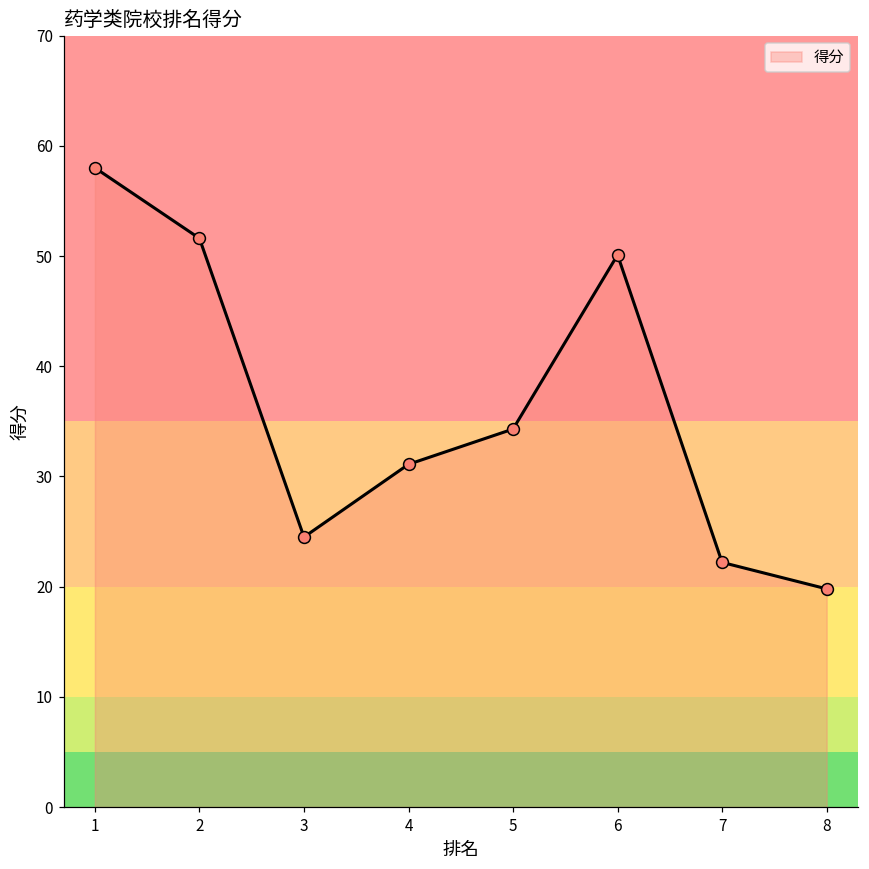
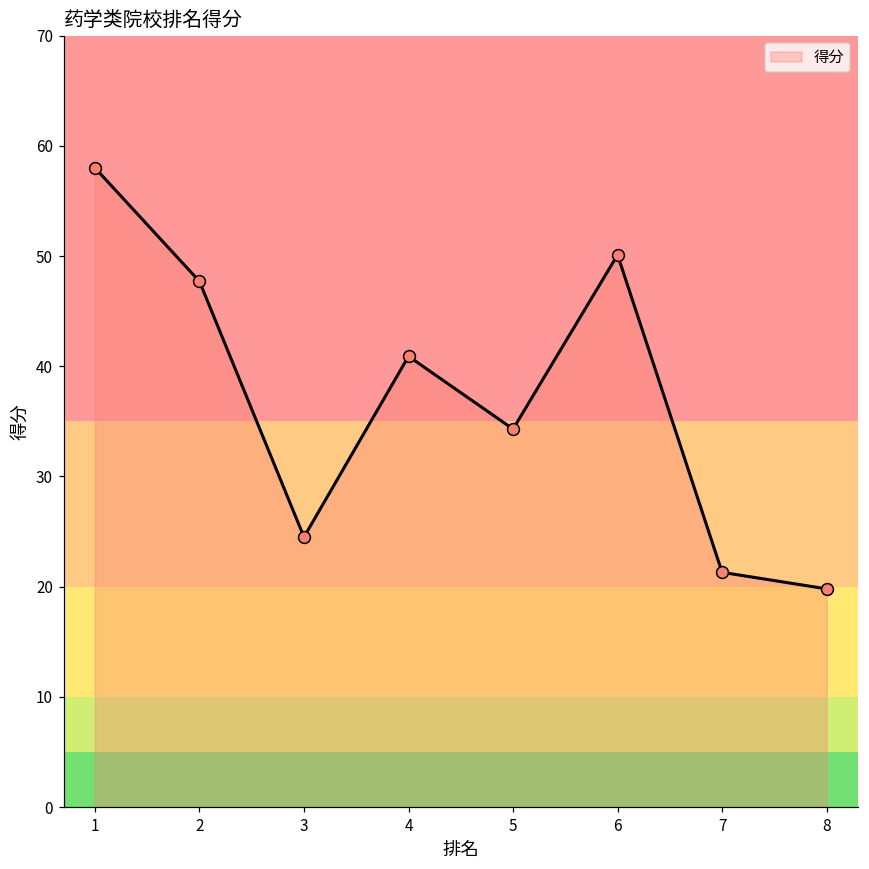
  {
    "1": 58.0,
-   "2": 51.6,
+   "2": 47.7,
    "3": 24.5,
-   "4": 31.1,
+   "4": 40.9,
    "5": 34.3,
    "6": 50.1,
-   "7": 22.2,
+   "7": 21.3,
    "8": 19.8
  }
